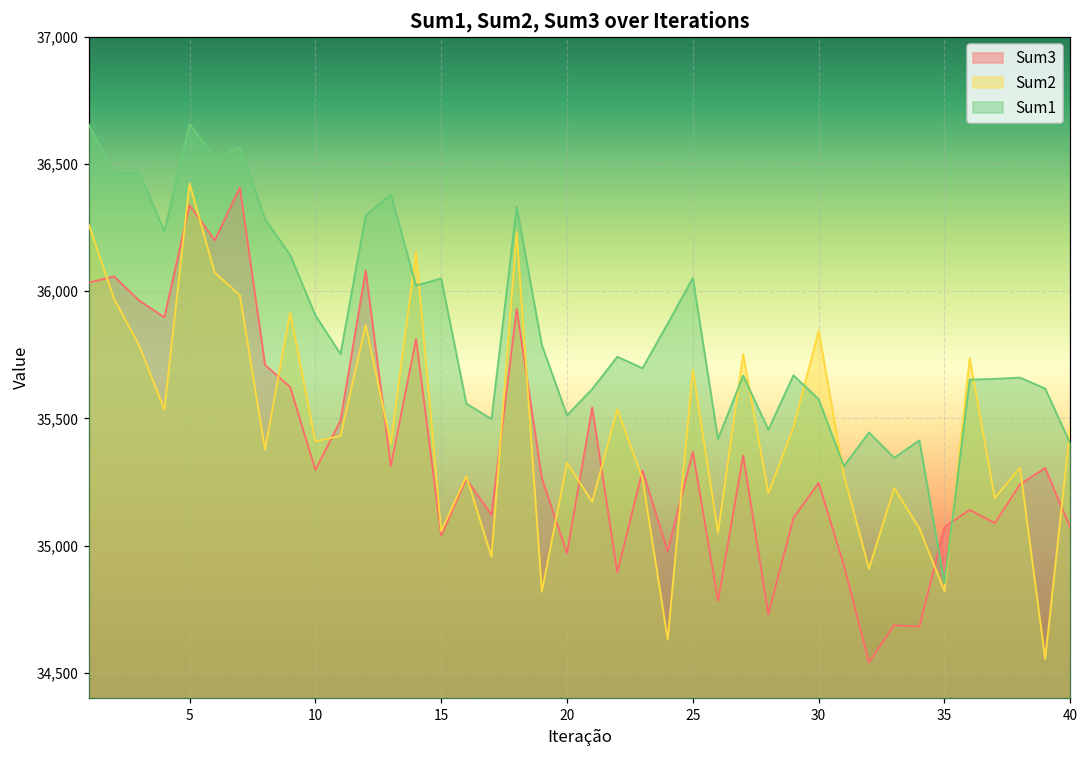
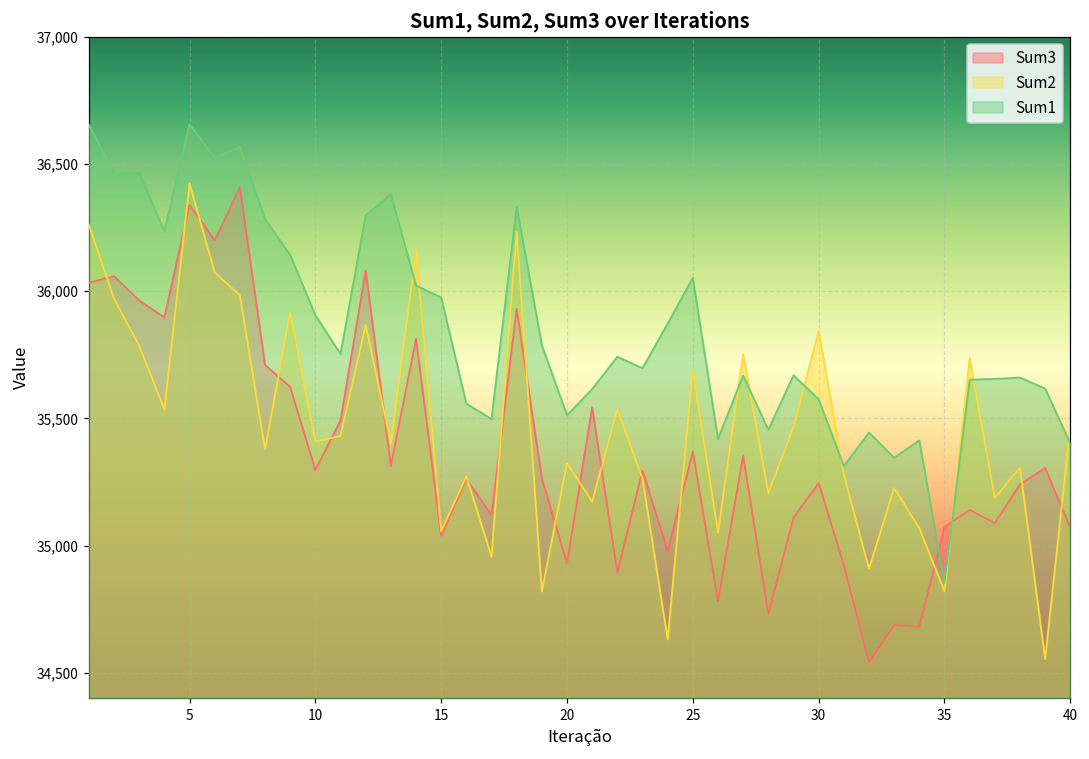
  {
    "Sum3": {
      "5": "36,340",
      "10": "35,300",
      "15": "35,040",
-     "20": "34,970",
+     "20": "34,930",
      "25": "35,370",
      "30": "35,250",
      "35": "35,070",
      "40": "35,070"
    },
    "Sum2": {
      "5": "36,420",
      "10": "35,410",
      "15": "35,060",
      "20": "35,330",
      "25": "35,690",
      "30": "35,840",
      "35": "34,820",
      "40": "35,470"
    },
    "Sum1": {
      "5": "36,660",
      "10": "35,910",
-     "15": "36,050",
+     "15": "35,980",
      "20": "35,510",
      "25": "36,050",
      "30": "35,580",
      "35": "34,850",
      "40": "35,400"
    }
  }
